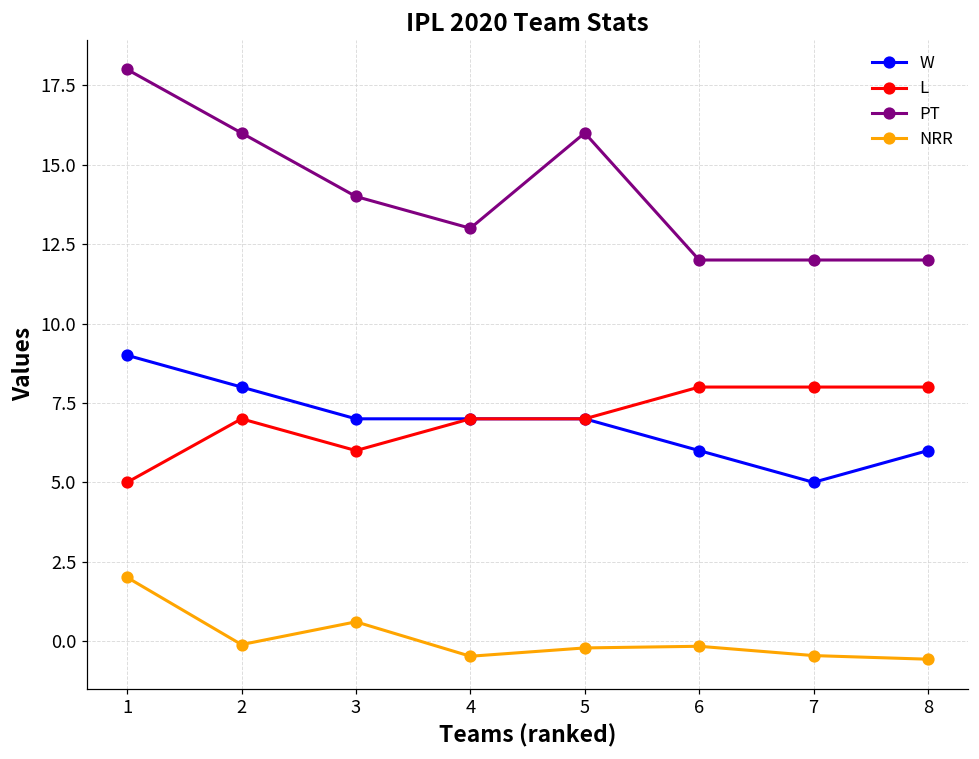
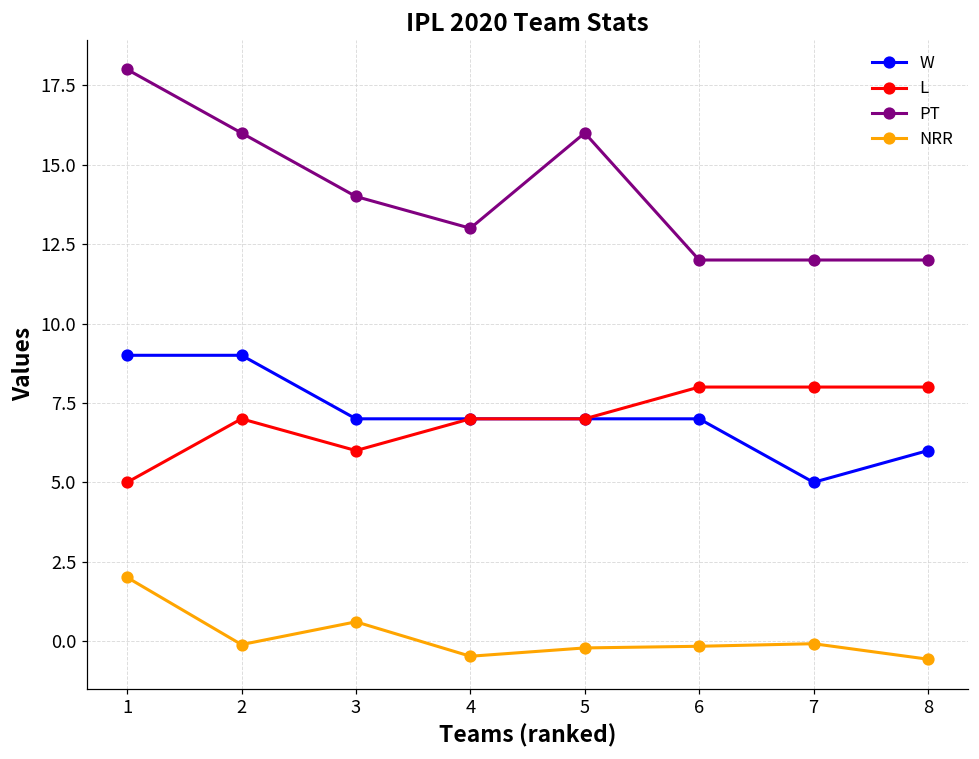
  {
    "W": {
      "1": 9,
-     "2": 8,
+     "2": 9,
      "3": 7,
-     "6": 6,
+     "6": 7,
      "7": 5,
      "8": 6
    },
    "L": {
      "1": 5.0,
      "2": 7.0,
      "3": 6.0,
      "6": 8.0,
      "7": 8.0,
      "8": 8.0
    },
    "PT": {
      "1": 18.0,
      "2": 16.0,
      "3": 14.0,
      "4": 13.0,
      "5": 16.0,
      "6": 12.0,
      "7": 12.0,
      "8": 12.0
    },
    "NRR": {
      "1": 2.0,
      "2": -0.1,
      "3": 0.6,
      "4": -0.5,
      "5": -0.2,
      "6": -0.2,
-     "7": -0.5,
+     "7": -0.1,
      "8": -0.6
    }
  }
